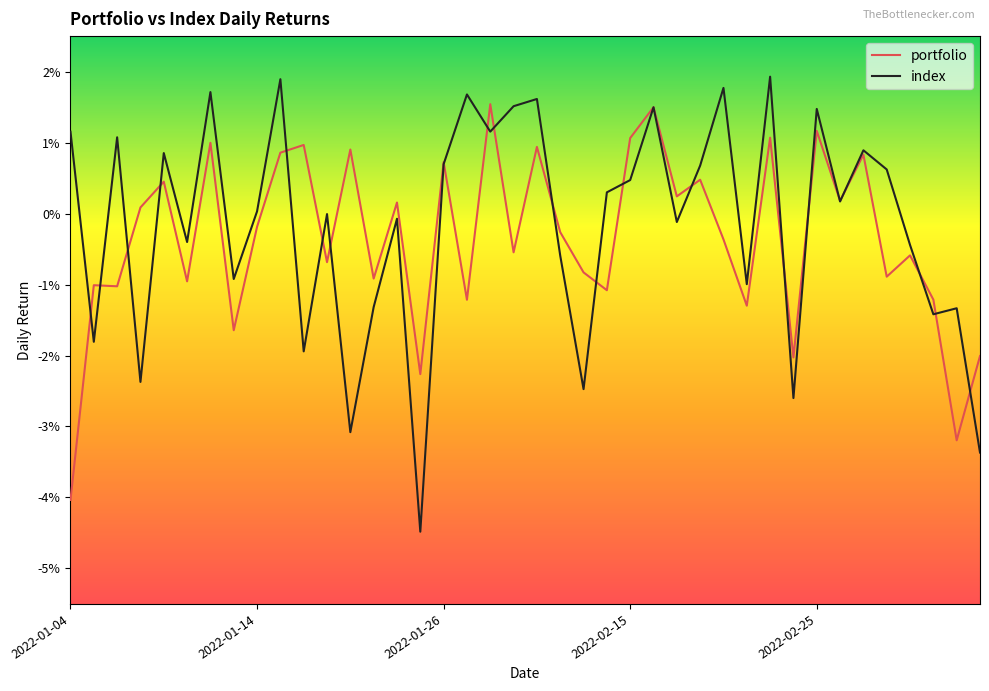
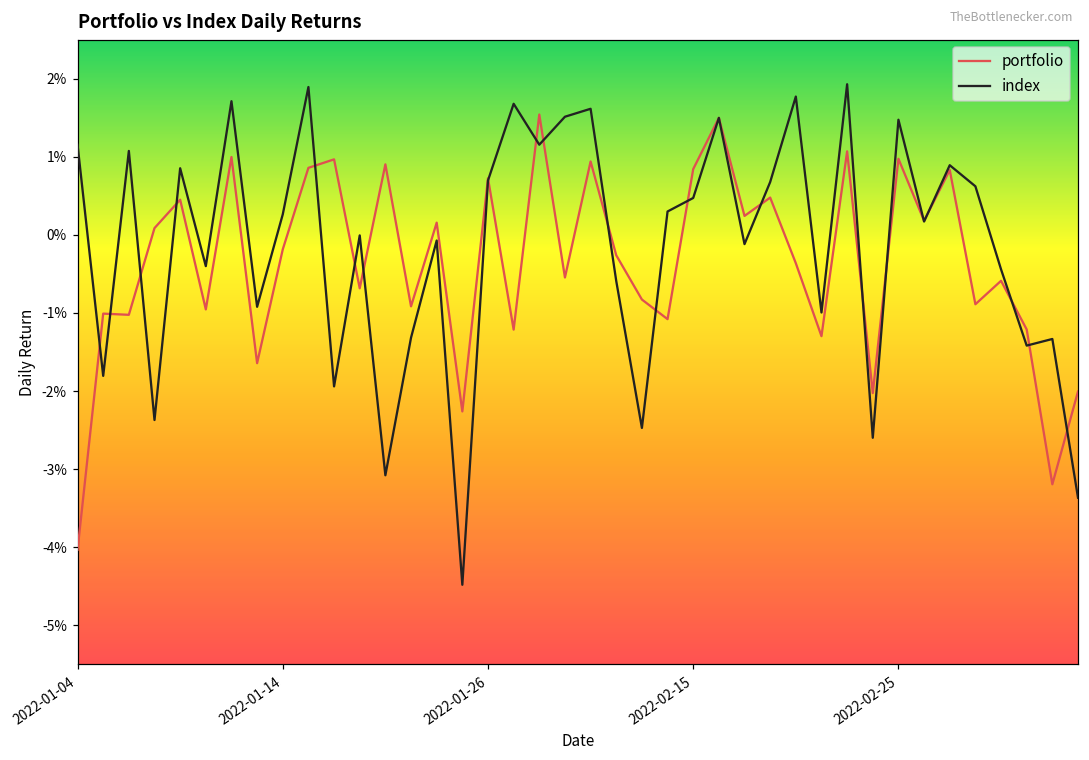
  {
    "portfolio": {
      "2022-01-04": "-4.0%",
      "2022-01-14": "-0.2%",
-     "2022-02-15": "1.1%",
-     "2022-02-25": "1.2%"
+     "2022-02-15": "0.8%",
+     "2022-02-25": "1.0%"
    },
    "index": {
      "2022-01-04": "1.2%",
-     "2022-01-14": "0.0%",
+     "2022-01-14": "0.3%",
      "2022-02-15": "0.5%",
      "2022-02-25": "1.5%"
    }
  }
